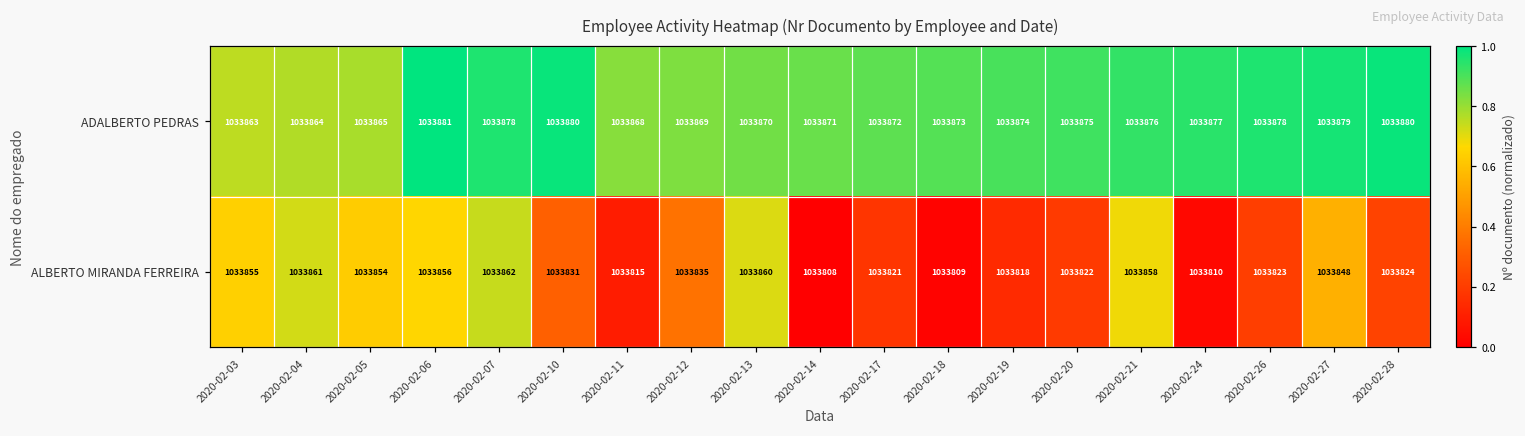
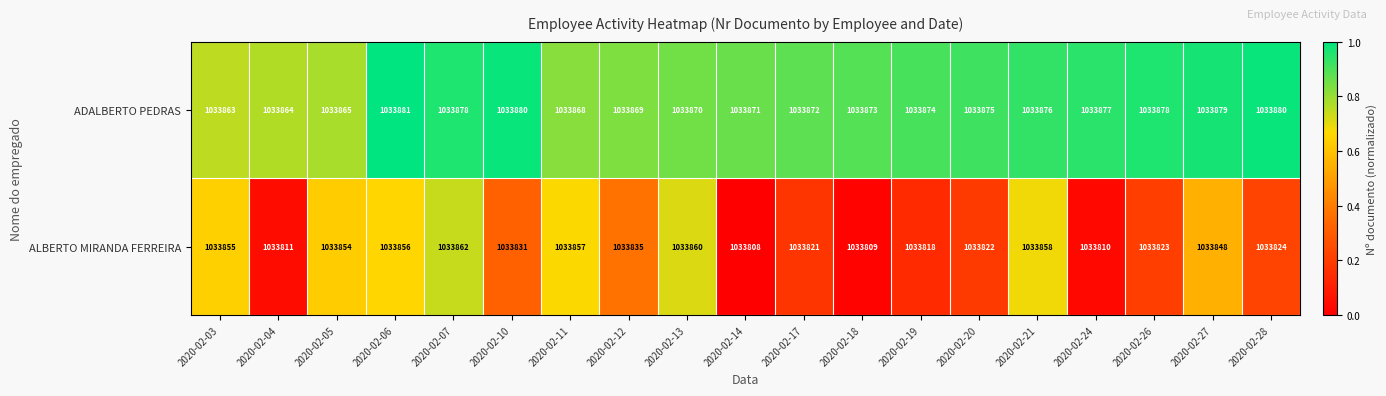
  {
    "ADALBERTO PEDRAS": {
      "2020-02-03": 1033863,
      "2020-02-04": 1033864,
      "2020-02-05": 1033865,
      "2020-02-06": 1033881,
      "2020-02-07": 1033878,
      "2020-02-10": 1033880,
      "2020-02-11": 1033868,
      "2020-02-12": 1033869,
      "2020-02-13": 1033870,
      "2020-02-14": 1033871,
      "2020-02-17": 1033872,
      "2020-02-18": 1033873,
      "2020-02-19": 1033874,
      "2020-02-20": 1033875,
      "2020-02-21": 1033876,
      "2020-02-24": 1033877,
      "2020-02-26": 1033878,
      "2020-02-27": 1033879,
      "2020-02-28": 1033880
    },
    "ALBERTO MIRANDA FERREIRA": {
      "2020-02-03": 1033855,
-     "2020-02-04": 1033861,
+     "2020-02-04": 1033811,
      "2020-02-05": 1033854,
      "2020-02-06": 1033856,
      "2020-02-07": 1033862,
      "2020-02-10": 1033831,
-     "2020-02-11": 1033815,
+     "2020-02-11": 1033857,
      "2020-02-12": 1033835,
      "2020-02-13": 1033860,
      "2020-02-14": 1033808,
      "2020-02-17": 1033821,
      "2020-02-18": 1033809,
      "2020-02-19": 1033818,
      "2020-02-20": 1033822,
      "2020-02-21": 1033858,
      "2020-02-24": 1033810,
      "2020-02-26": 1033823,
      "2020-02-27": 1033848,
      "2020-02-28": 1033824
    }
  }
